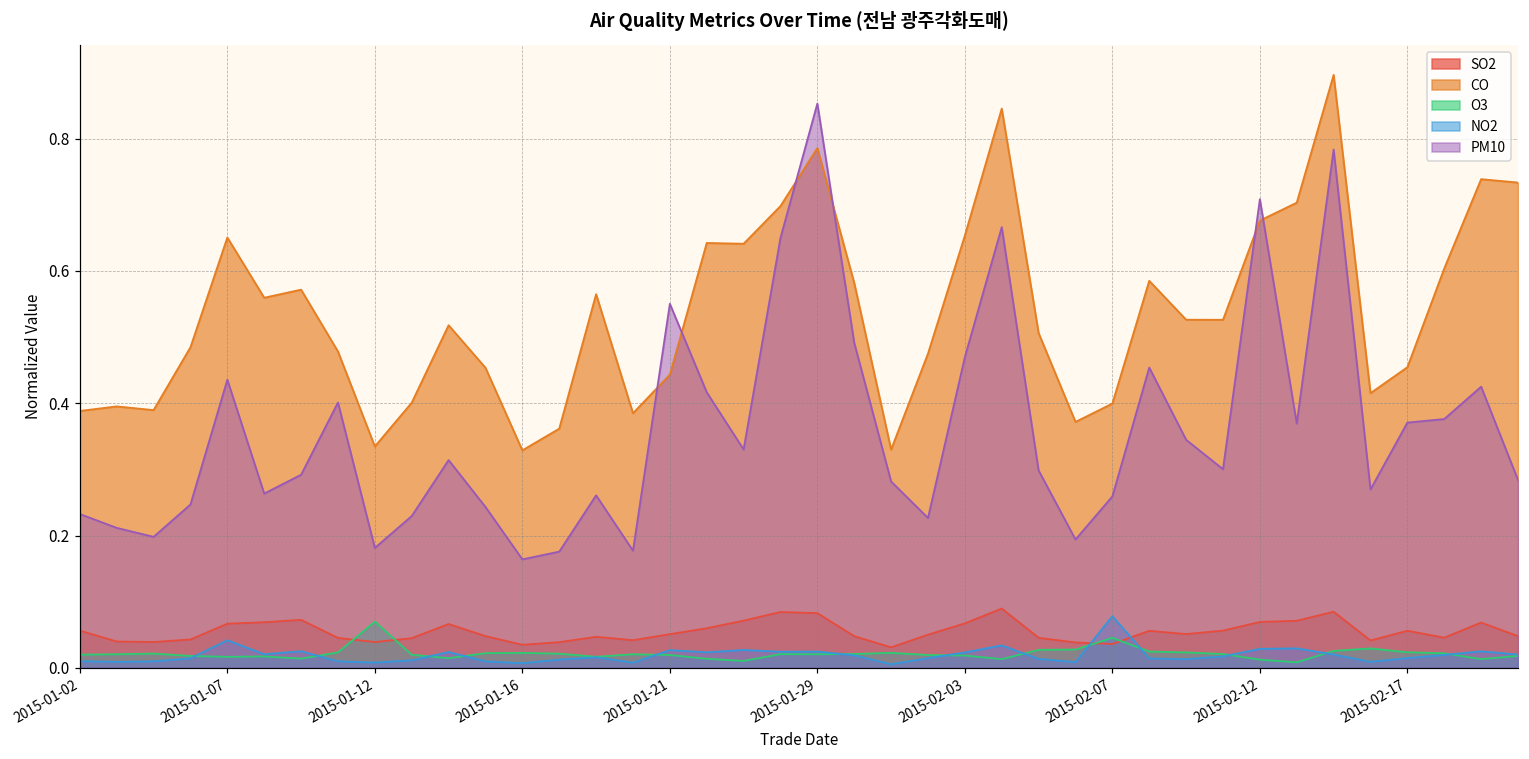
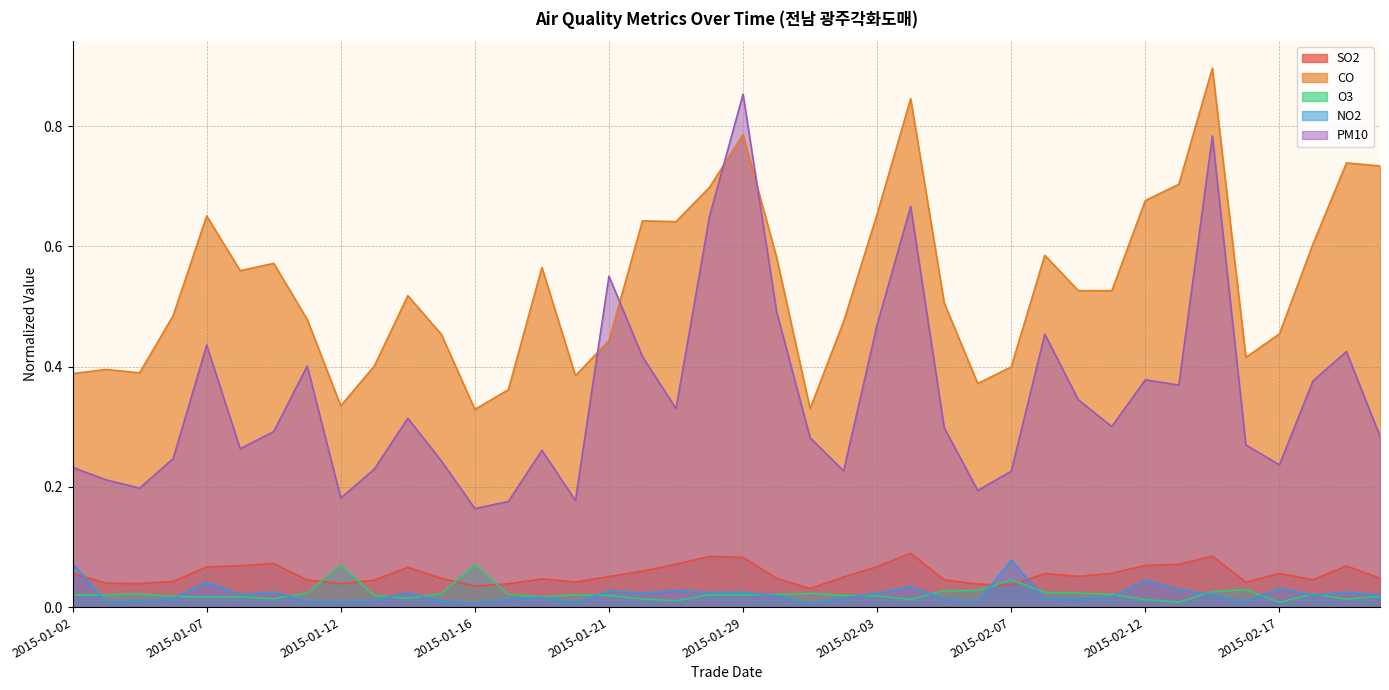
  {
    "O3": {
      "2015-01-02": 0.02,
      "2015-01-07": 0.02,
      "2015-01-12": 0.07,
-     "2015-01-16": 0.02,
+     "2015-01-16": 0.07,
      "2015-01-21": 0.02,
      "2015-02-03": 0.02,
      "2015-02-07": 0.05,
      "2015-02-12": 0.01,
-     "2015-02-17": 0.02
+     "2015-02-17": 0.01
    },
    "NO2": {
-     "2015-01-02": 0.01,
+     "2015-01-02": 0.07,
      "2015-01-07": 0.04,
      "2015-01-12": 0.01,
      "2015-01-16": 0.01,
      "2015-01-21": 0.03,
      "2015-02-03": 0.02,
      "2015-02-07": 0.08,
-     "2015-02-12": 0.03,
-     "2015-02-17": 0.01
+     "2015-02-12": 0.04,
+     "2015-02-17": 0.03
    },
    "PM10": {
      "2015-01-02": 0.23,
      "2015-01-07": 0.44,
      "2015-01-12": 0.18,
      "2015-01-16": 0.16,
      "2015-01-21": 0.55,
      "2015-01-29": 0.85,
      "2015-02-03": 0.47,
-     "2015-02-07": 0.26,
-     "2015-02-12": 0.71,
-     "2015-02-17": 0.37
+     "2015-02-07": 0.23,
+     "2015-02-12": 0.38,
+     "2015-02-17": 0.24
    }
  }
